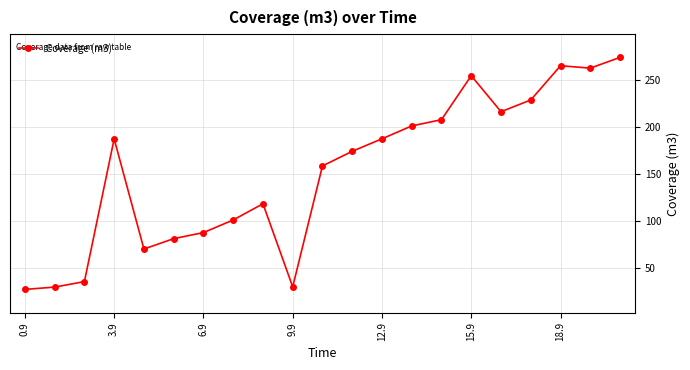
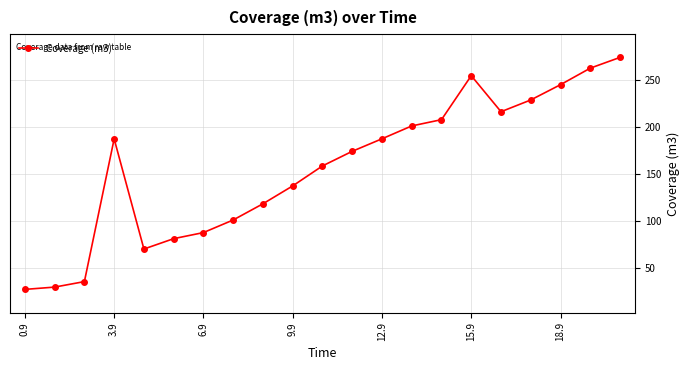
  {
    "0.9": 30,
    "3.9": 190,
    "6.9": 90,
-   "9.9": 30,
+   "9.9": 140,
    "12.9": 190,
    "15.9": 250,
-   "18.9": 270
+   "18.9": 240
  }
